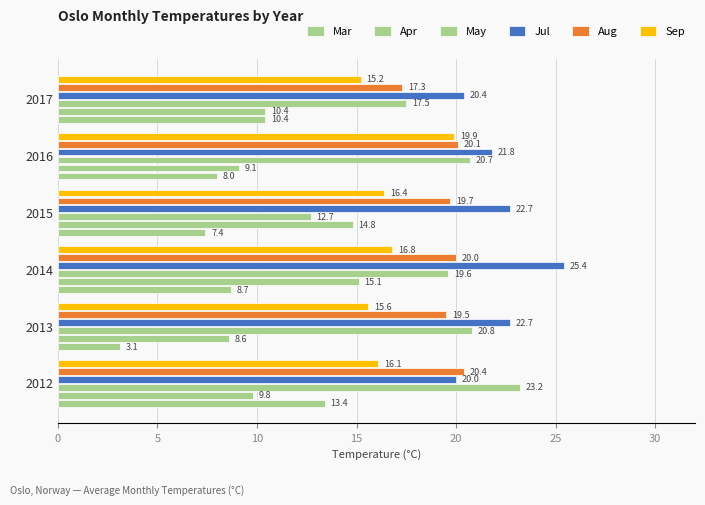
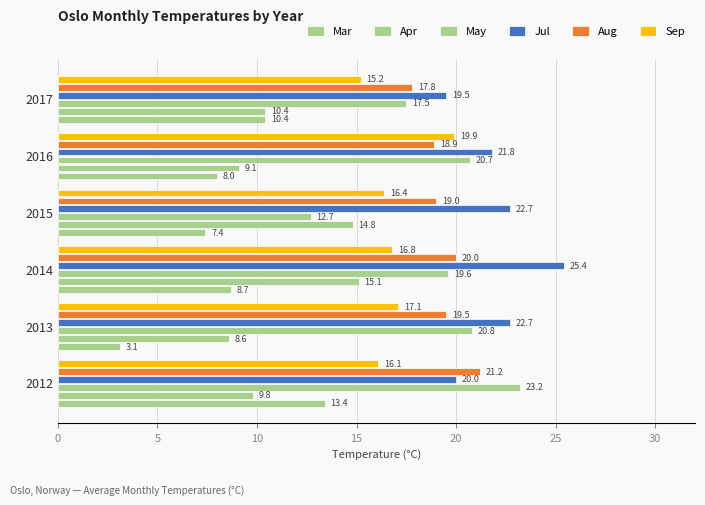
  {
    "Jul": {
-     "2017": 20.4,
+     "2017": 19.5,
      "2016": 21.8,
      "2015": 22.7,
      "2014": 25.4,
      "2013": 22.7,
      "2012": 20.0
    },
    "Aug": {
-     "2017": 17.3,
-     "2016": 20.1,
-     "2015": 19.7,
+     "2017": 17.8,
+     "2016": 18.9,
+     "2015": 19.0,
      "2014": 20.0,
      "2013": 19.5,
-     "2012": 20.4
+     "2012": 21.2
    },
    "Sep": {
      "2017": 15.2,
      "2016": 19.9,
      "2015": 16.4,
      "2014": 16.8,
-     "2013": 15.6,
+     "2013": 17.1,
      "2012": 16.1
    }
  }
